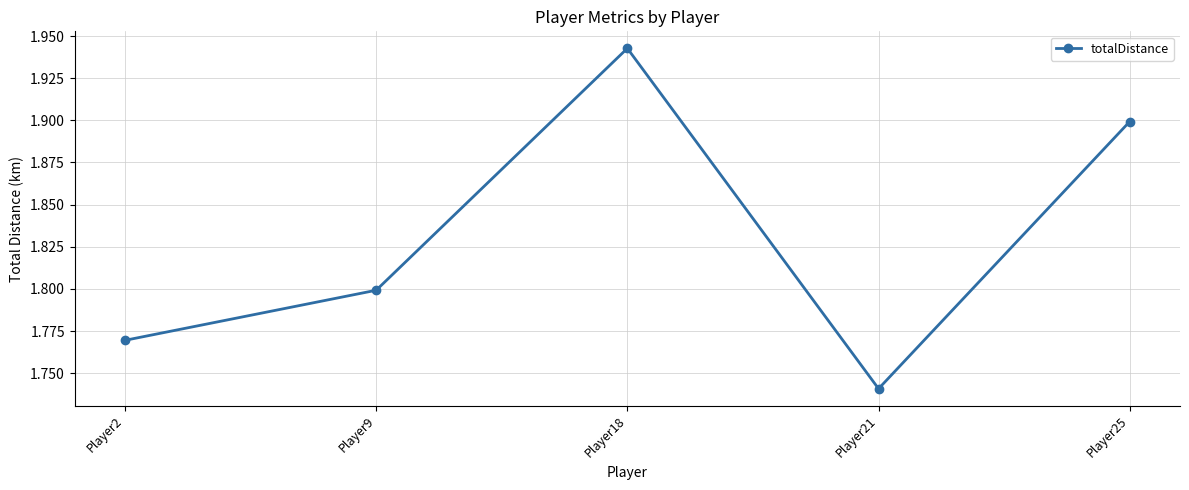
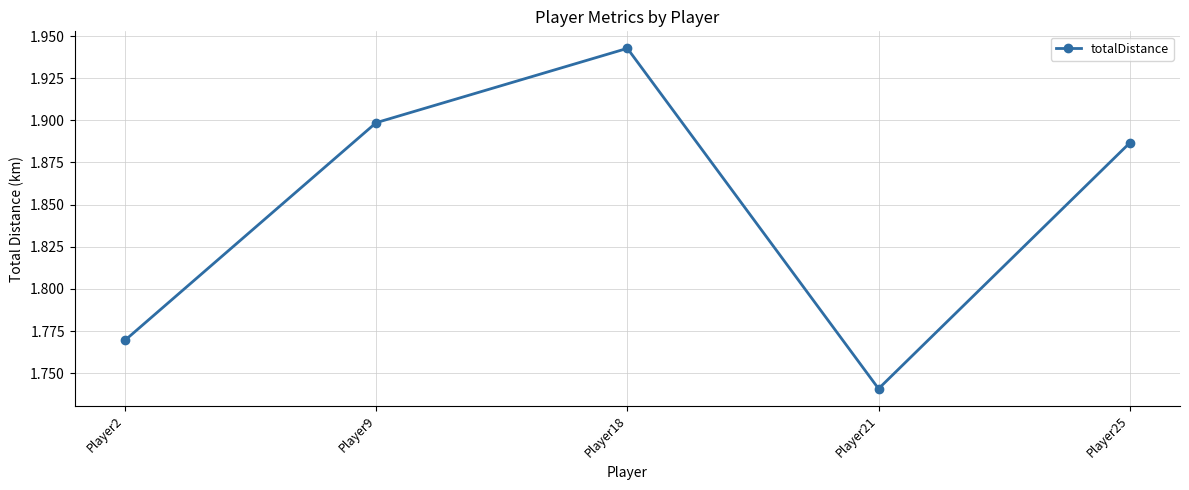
  {
    "Player2": 1.770,
-   "Player9": 1.799,
+   "Player9": 1.899,
    "Player18": 1.943,
    "Player21": 1.741,
-   "Player25": 1.899
+   "Player25": 1.887
  }
